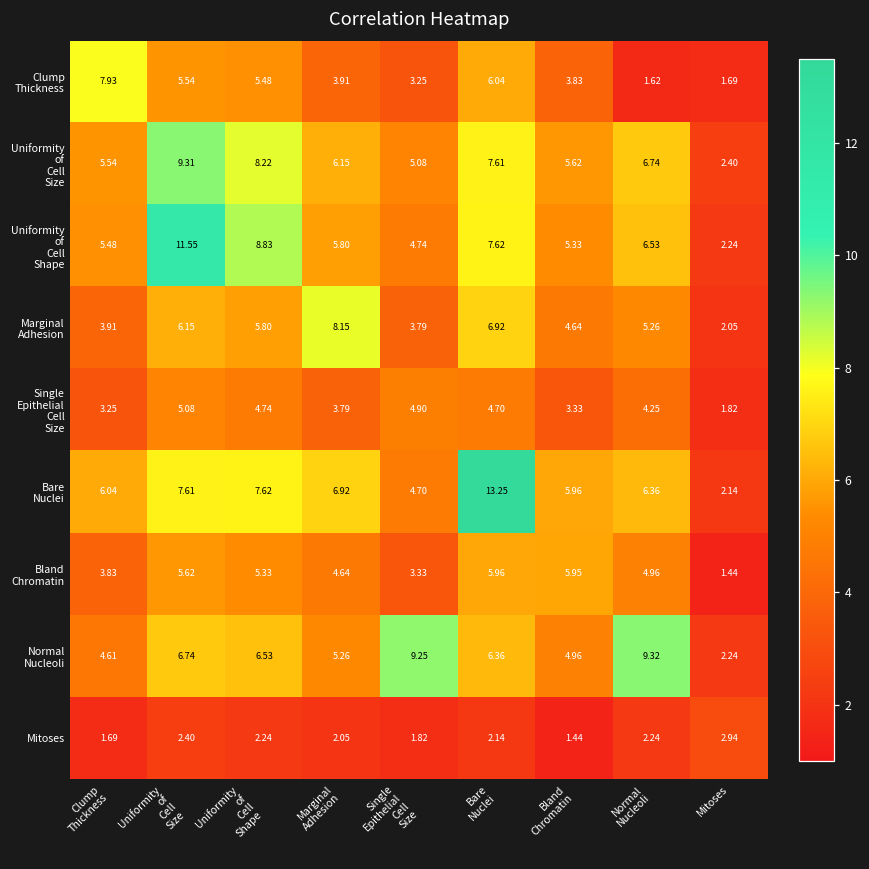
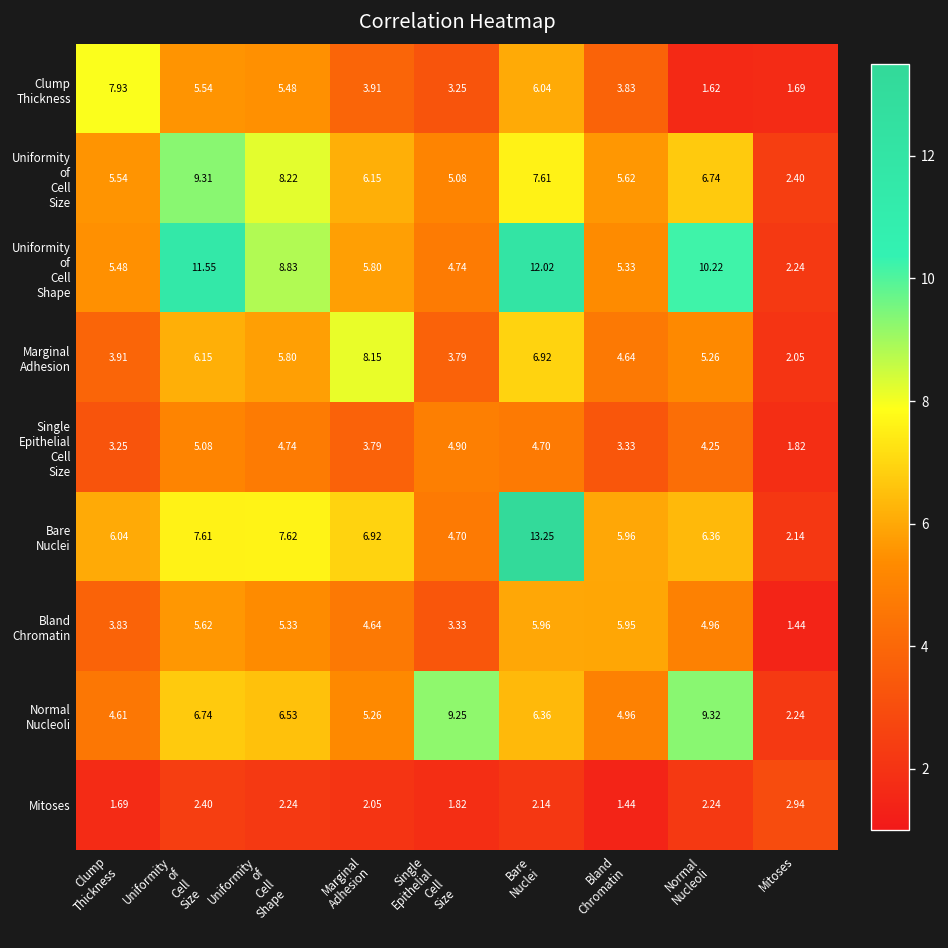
  {
    "Clump Thickness": {
      "Clump Thickness": 7.93,
      "Uniformity of Cell Size": 5.54,
      "Uniformity of Cell Shape": 5.48,
      "Marginal Adhesion": 3.91,
      "Single Epithelial Cell Size": 3.25,
      "Bare Nuclei": 6.04,
      "Bland Chromatin": 3.83,
      "Normal Nucleoli": 1.62,
      "Mitoses": 1.69
    },
    "Uniformity of Cell Size": {
      "Clump Thickness": 5.54,
      "Uniformity of Cell Size": 9.31,
      "Uniformity of Cell Shape": 8.22,
      "Marginal Adhesion": 6.15,
      "Single Epithelial Cell Size": 5.08,
      "Bare Nuclei": 7.61,
      "Bland Chromatin": 5.62,
      "Normal Nucleoli": 6.74,
      "Mitoses": 2.40
    },
    "Uniformity of Cell Shape": {
      "Clump Thickness": 5.48,
      "Uniformity of Cell Size": 11.55,
      "Uniformity of Cell Shape": 8.83,
      "Marginal Adhesion": 5.80,
      "Single Epithelial Cell Size": 4.74,
-     "Bare Nuclei": 7.62,
+     "Bare Nuclei": 12.02,
      "Bland Chromatin": 5.33,
-     "Normal Nucleoli": 6.53,
+     "Normal Nucleoli": 10.22,
      "Mitoses": 2.24
    },
    "Marginal Adhesion": {
      "Clump Thickness": 3.91,
      "Uniformity of Cell Size": 6.15,
      "Uniformity of Cell Shape": 5.80,
      "Marginal Adhesion": 8.15,
      "Single Epithelial Cell Size": 3.79,
      "Bare Nuclei": 6.92,
      "Bland Chromatin": 4.64,
      "Normal Nucleoli": 5.26,
      "Mitoses": 2.05
    },
    "Single Epithelial Cell Size": {
      "Clump Thickness": 3.25,
      "Uniformity of Cell Size": 5.08,
      "Uniformity of Cell Shape": 4.74,
      "Marginal Adhesion": 3.79,
      "Single Epithelial Cell Size": 4.90,
      "Bare Nuclei": 4.70,
      "Bland Chromatin": 3.33,
      "Normal Nucleoli": 4.25,
      "Mitoses": 1.82
    },
    "Bare Nuclei": {
      "Clump Thickness": 6.04,
      "Uniformity of Cell Size": 7.61,
      "Uniformity of Cell Shape": 7.62,
      "Marginal Adhesion": 6.92,
      "Single Epithelial Cell Size": 4.70,
      "Bare Nuclei": 13.25,
      "Bland Chromatin": 5.96,
      "Normal Nucleoli": 6.36,
      "Mitoses": 2.14
    },
    "Bland Chromatin": {
      "Clump Thickness": 3.83,
      "Uniformity of Cell Size": 5.62,
      "Uniformity of Cell Shape": 5.33,
      "Marginal Adhesion": 4.64,
      "Single Epithelial Cell Size": 3.33,
      "Bare Nuclei": 5.96,
      "Bland Chromatin": 5.95,
      "Normal Nucleoli": 4.96,
      "Mitoses": 1.44
    },
    "Normal Nucleoli": {
      "Clump Thickness": 4.61,
      "Uniformity of Cell Size": 6.74,
      "Uniformity of Cell Shape": 6.53,
      "Marginal Adhesion": 5.26,
      "Single Epithelial Cell Size": 9.25,
      "Bare Nuclei": 6.36,
      "Bland Chromatin": 4.96,
      "Normal Nucleoli": 9.32,
      "Mitoses": 2.24
    },
    "Mitoses": {
      "Clump Thickness": 1.69,
      "Uniformity of Cell Size": 2.40,
      "Uniformity of Cell Shape": 2.24,
      "Marginal Adhesion": 2.05,
      "Single Epithelial Cell Size": 1.82,
      "Bare Nuclei": 2.14,
      "Bland Chromatin": 1.44,
      "Normal Nucleoli": 2.24,
      "Mitoses": 2.94
    }
  }
